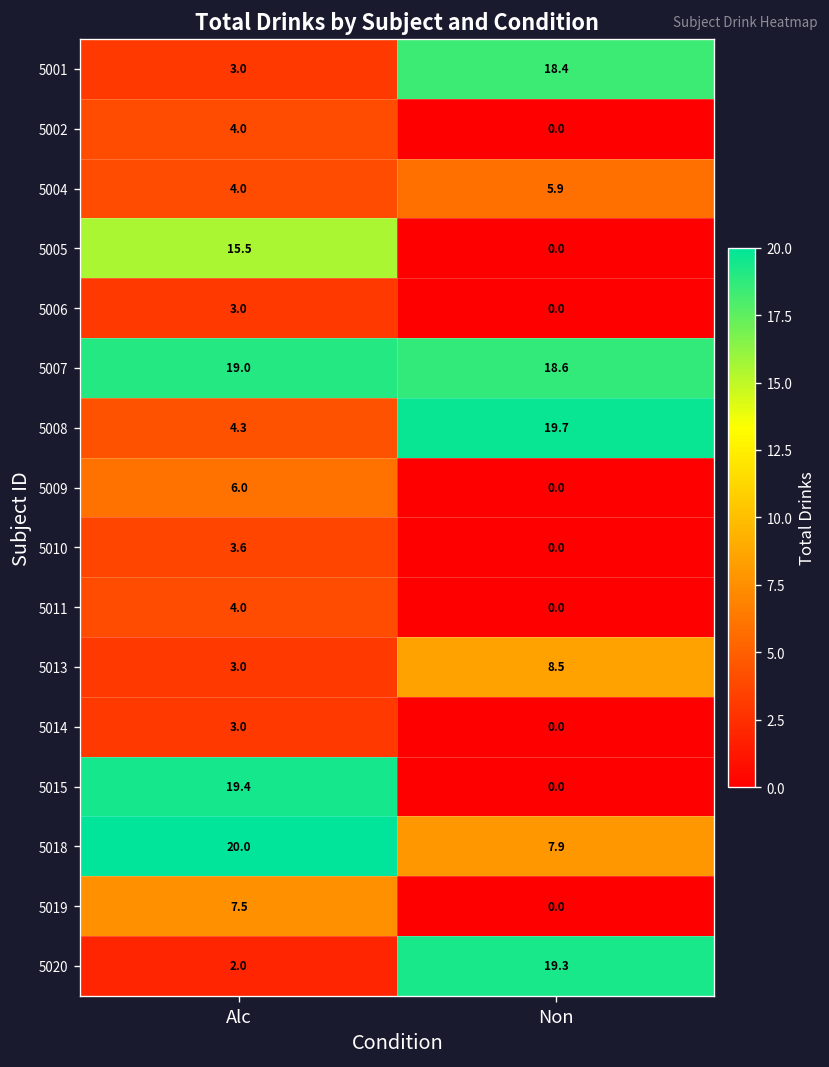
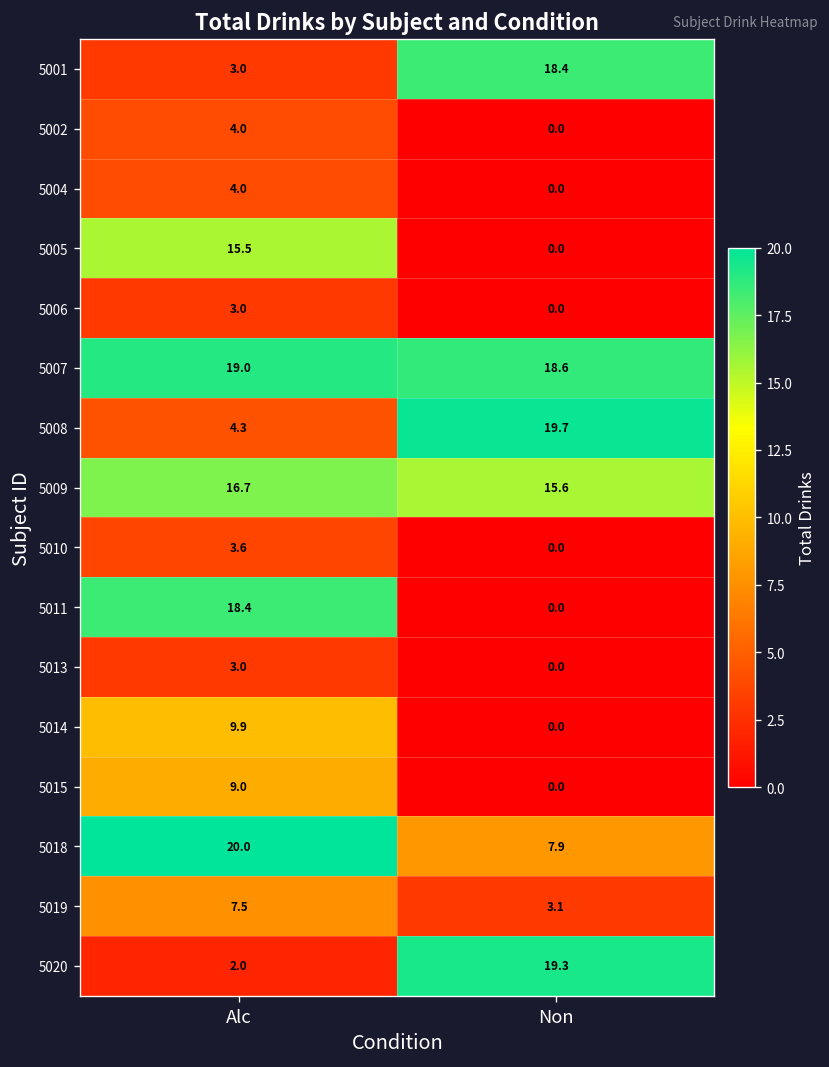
  {
    "5001": {
      "Alc": 3.0,
      "Non": 18.4
    },
    "5002": {
      "Alc": 4.0,
      "Non": 0.0
    },
    "5004": {
      "Alc": 4.0,
-     "Non": 5.9
+     "Non": 0.0
    },
    "5005": {
      "Alc": 15.5,
      "Non": 0.0
    },
    "5006": {
      "Alc": 3.0,
      "Non": 0.0
    },
    "5007": {
      "Alc": 19.0,
      "Non": 18.6
    },
    "5008": {
      "Alc": 4.3,
      "Non": 19.7
    },
    "5009": {
-     "Alc": 6.0,
-     "Non": 0.0
+     "Alc": 16.7,
+     "Non": 15.6
    },
    "5010": {
      "Alc": 3.6,
      "Non": 0.0
    },
    "5011": {
-     "Alc": 4.0,
+     "Alc": 18.4,
      "Non": 0.0
    },
    "5013": {
      "Alc": 3.0,
-     "Non": 8.5
+     "Non": 0.0
    },
    "5014": {
-     "Alc": 3.0,
+     "Alc": 9.9,
      "Non": 0.0
    },
    "5015": {
-     "Alc": 19.4,
+     "Alc": 9.0,
      "Non": 0.0
    },
    "5018": {
      "Alc": 20.0,
      "Non": 7.9
    },
    "5019": {
      "Alc": 7.5,
-     "Non": 0.0
+     "Non": 3.1
    },
    "5020": {
      "Alc": 2.0,
      "Non": 19.3
    }
  }
